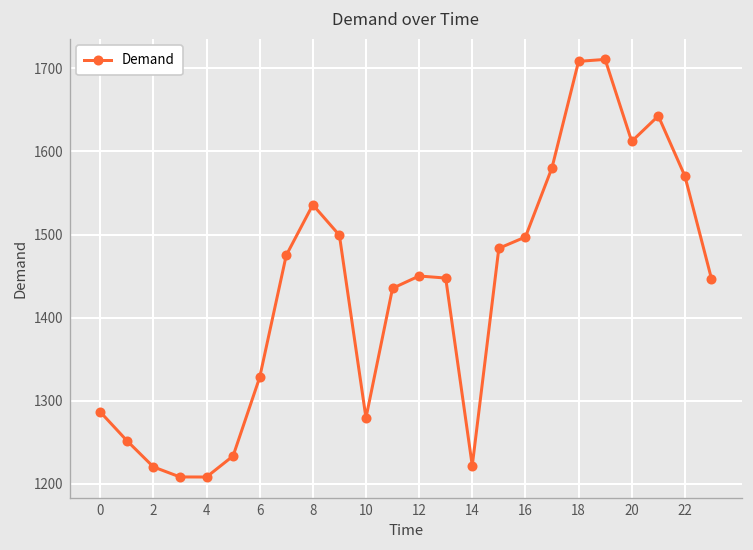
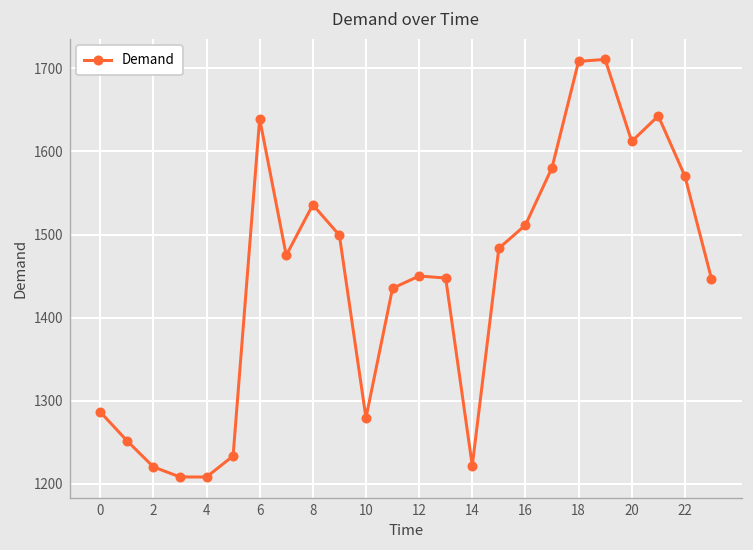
  {
    "0": 1290,
    "2": 1220,
    "4": 1210,
-   "6": 1330,
+   "6": 1640,
    "8": 1540,
    "10": 1280,
    "12": 1450,
    "14": 1220,
-   "16": 1500,
+   "16": 1510,
    "18": 1710,
    "20": 1610,
    "22": 1570
  }
